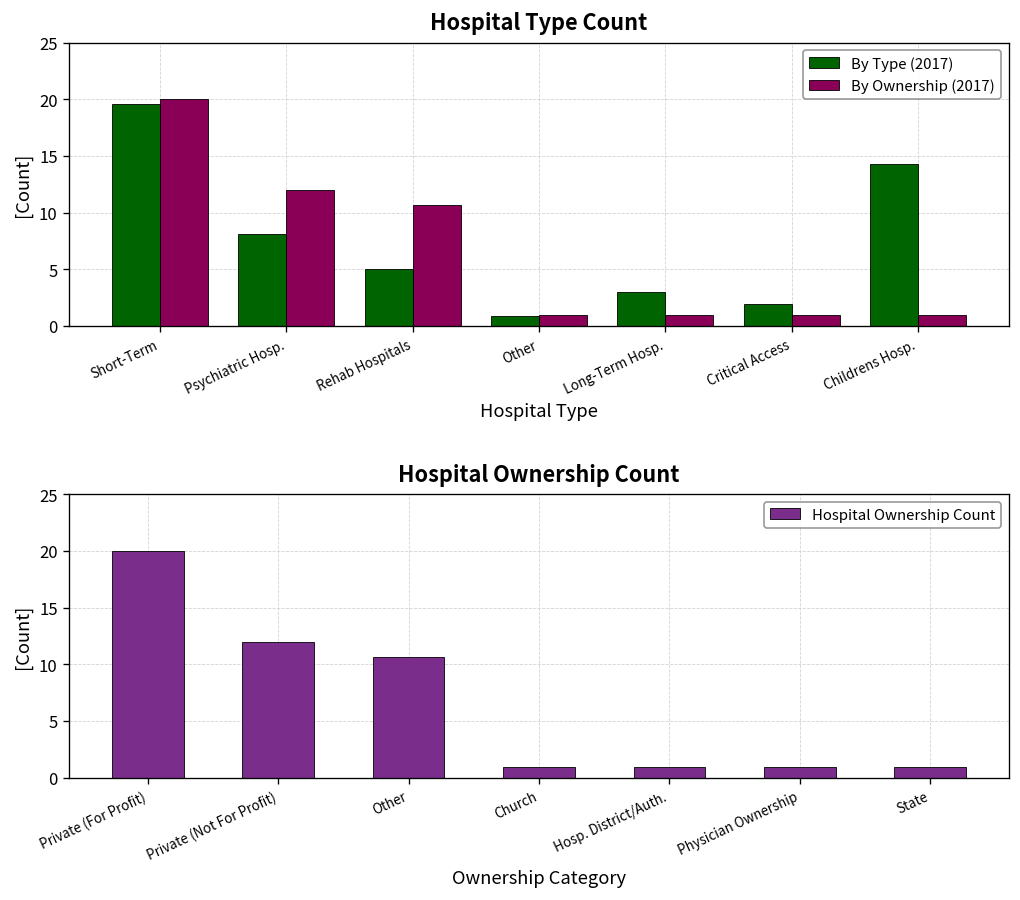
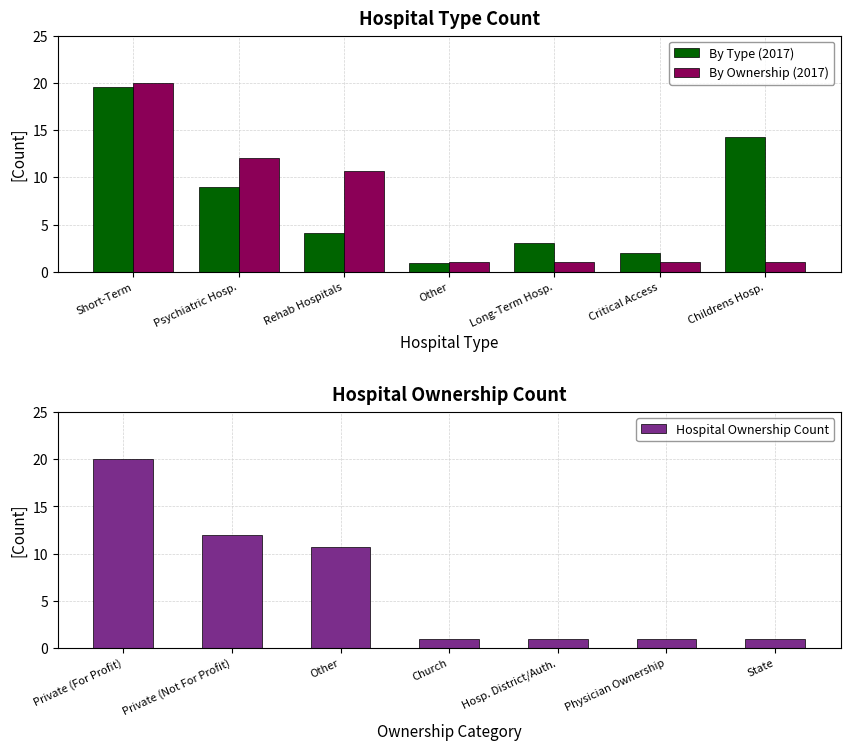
  {
    "Hospital Type Count": {
      "By Type (2017)": {
        "Short-Term": 20,
-       "Psychiatric Hosp.": 8,
-       "Rehab Hospitals": 5,
+       "Psychiatric Hosp.": 9,
+       "Rehab Hospitals": 4,
        "Other": 1,
        "Long-Term Hosp.": 3,
        "Critical Access": 2,
        "Childrens Hosp.": 14
      },
      "By Ownership (2017)": {
        "Short-Term": 20,
        "Psychiatric Hosp.": 12,
        "Rehab Hospitals": 11,
        "Other": 1,
        "Long-Term Hosp.": 1,
        "Critical Access": 1,
        "Childrens Hosp.": 1
      }
    },
    "Hospital Ownership Count": {
      "Private (For Profit)": 20,
      "Private (Not For Profit)": 12,
      "Other": 11,
      "Church": 1,
      "Hosp. District/Auth.": 1,
      "Physician Ownership": 1,
      "State": 1
    }
  }
